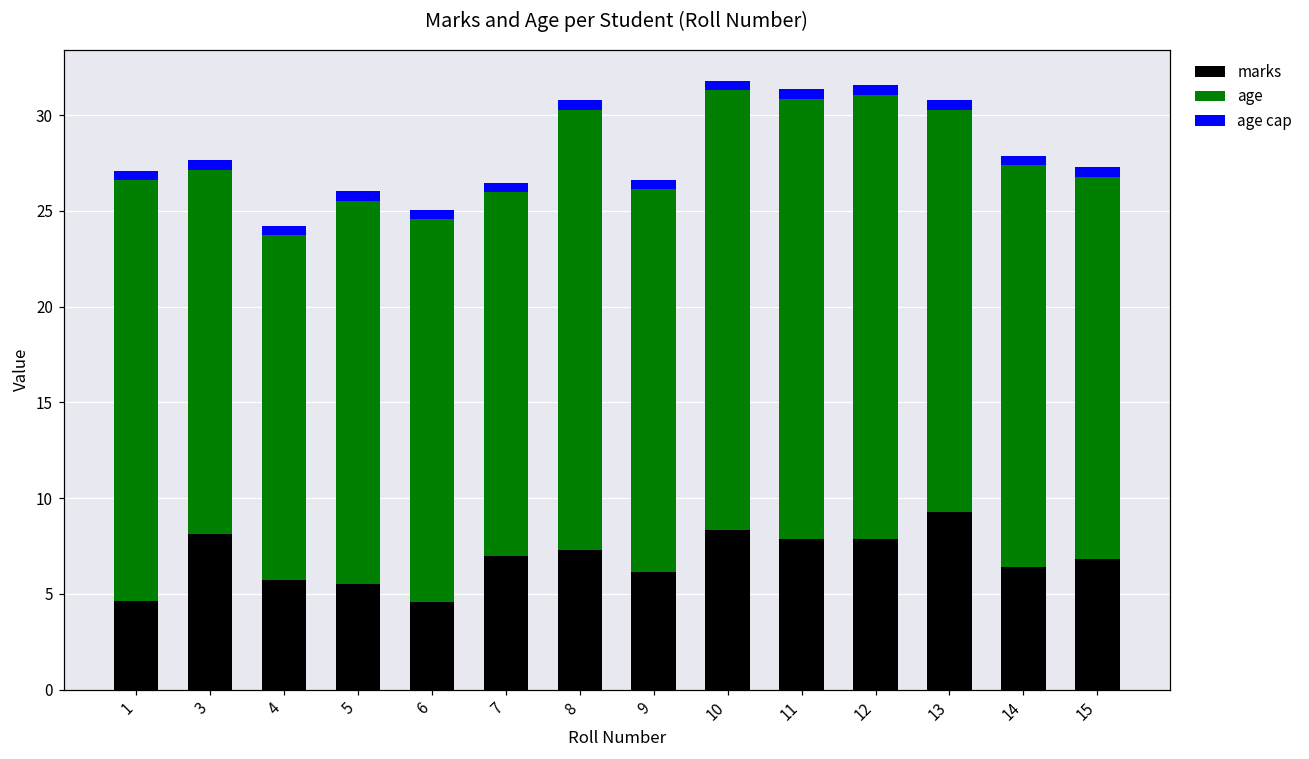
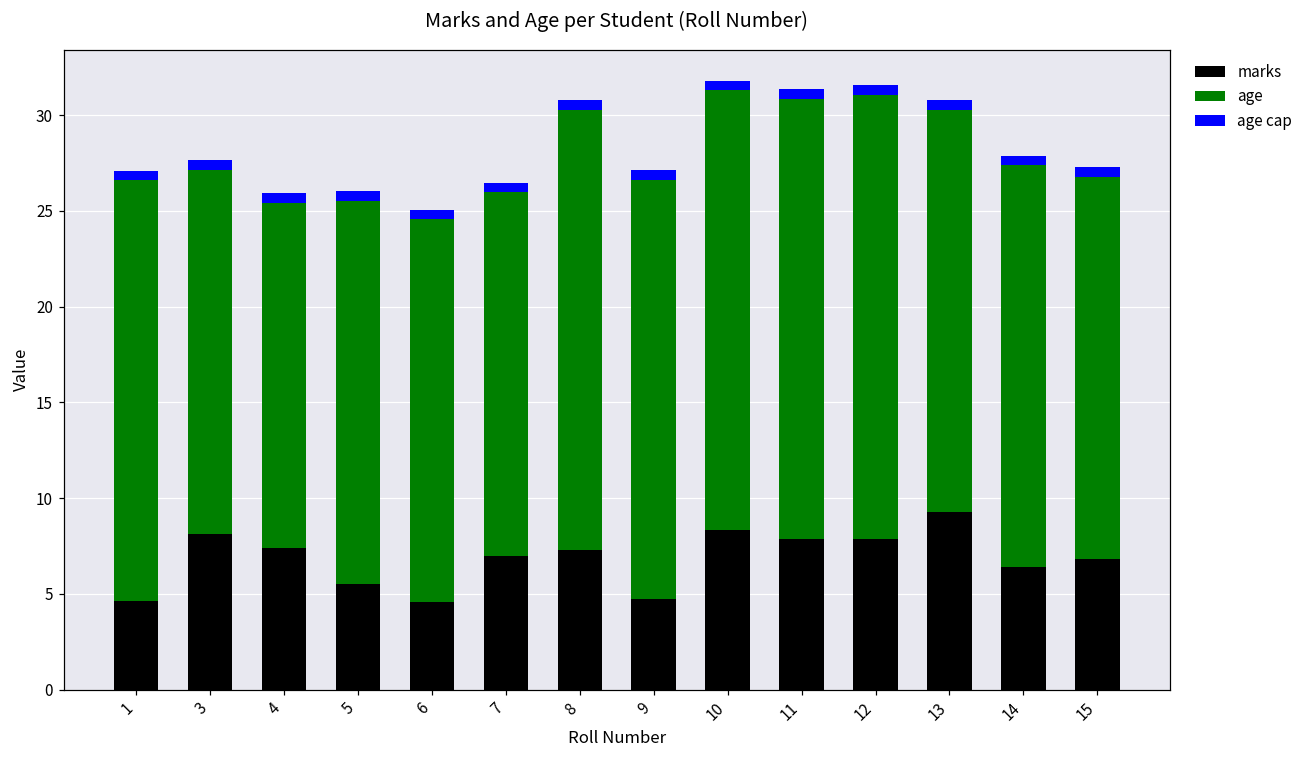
  {
    "marks": {
      "1": 4.6,
      "3": 8.1,
-     "4": 5.7,
+     "4": 7.4,
      "5": 5.5,
      "6": 4.6,
      "7": 7.0,
      "8": 7.3,
-     "9": 6.1,
+     "9": 4.7,
      "10": 8.3,
      "11": 7.9,
      "12": 7.9,
      "13": 9.3,
      "14": 6.4,
      "15": 6.8
    },
    "age": {
      "1": 22.0,
      "3": 19.0,
      "4": 18.0,
      "5": 20.0,
      "6": 20.0,
      "7": 19.0,
      "8": 23.0,
-     "9": 20.0,
+     "9": 21.9,
      "10": 23.0,
      "11": 23.0,
      "12": 23.2,
      "13": 21.0,
      "14": 21.0,
      "15": 20.0
    },
    "age cap": {
      "1": 0.5,
      "3": 0.5,
      "4": 0.5,
      "5": 0.5,
      "6": 0.5,
      "7": 0.5,
      "8": 0.5,
      "9": 0.5,
      "10": 0.5,
      "11": 0.5,
      "12": 0.5,
      "13": 0.5,
      "14": 0.5,
      "15": 0.5
    }
  }
